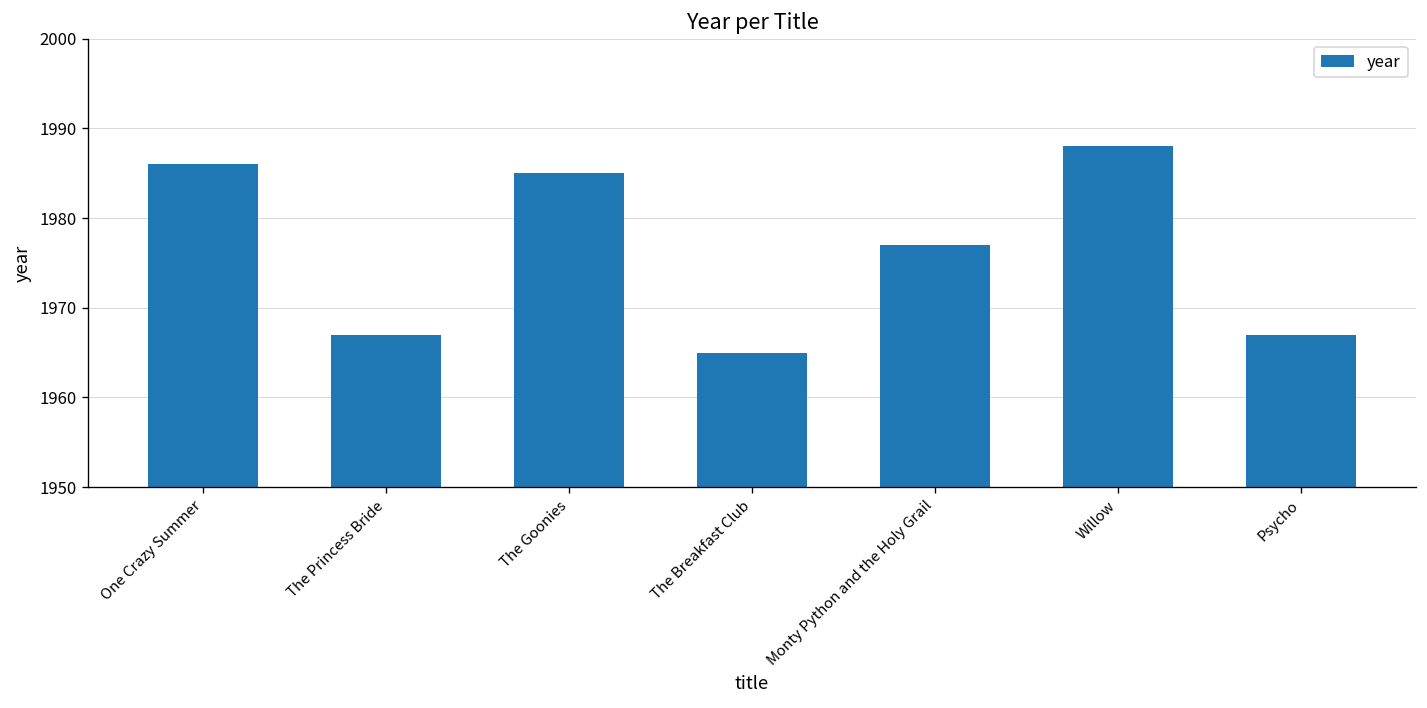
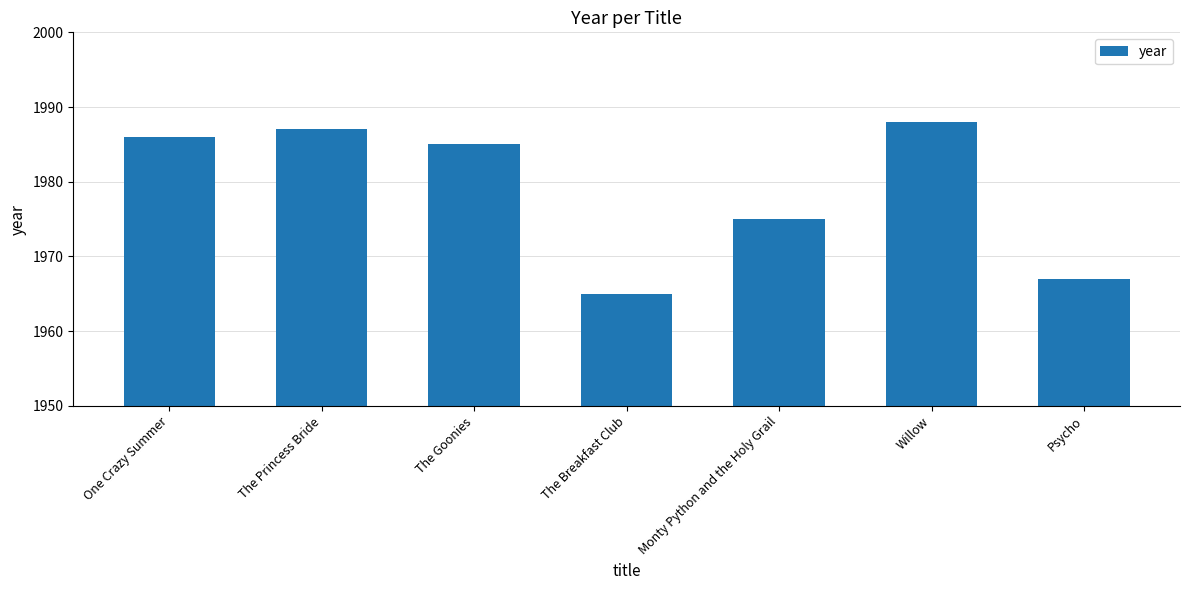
  {
    "One Crazy Summer": 1986,
-   "The Princess Bride": 1967,
+   "The Princess Bride": 1987,
    "The Goonies": 1985,
    "The Breakfast Club": 1965,
-   "Monty Python and the Holy Grail": 1977,
+   "Monty Python and the Holy Grail": 1975,
    "Willow": 1988,
    "Psycho": 1967
  }
